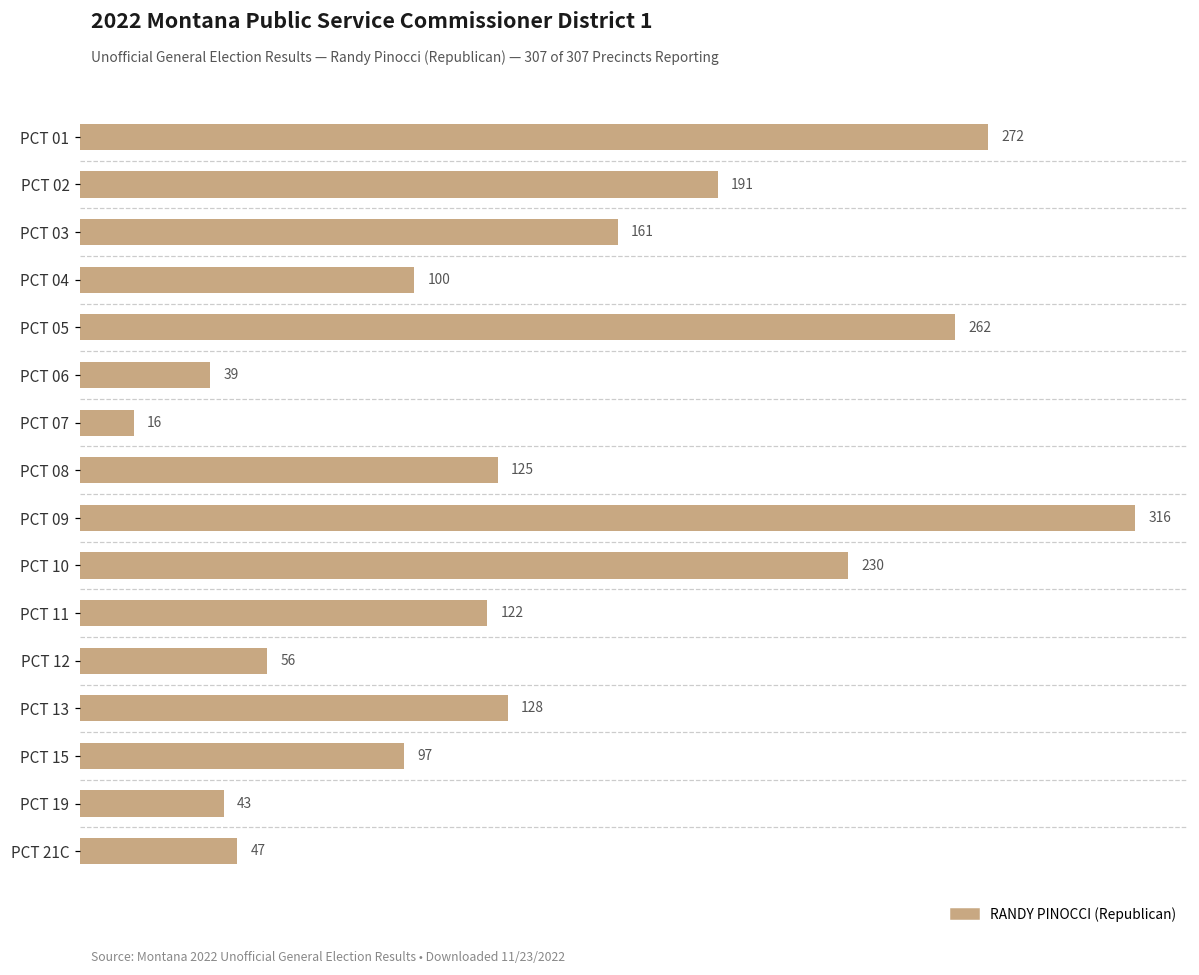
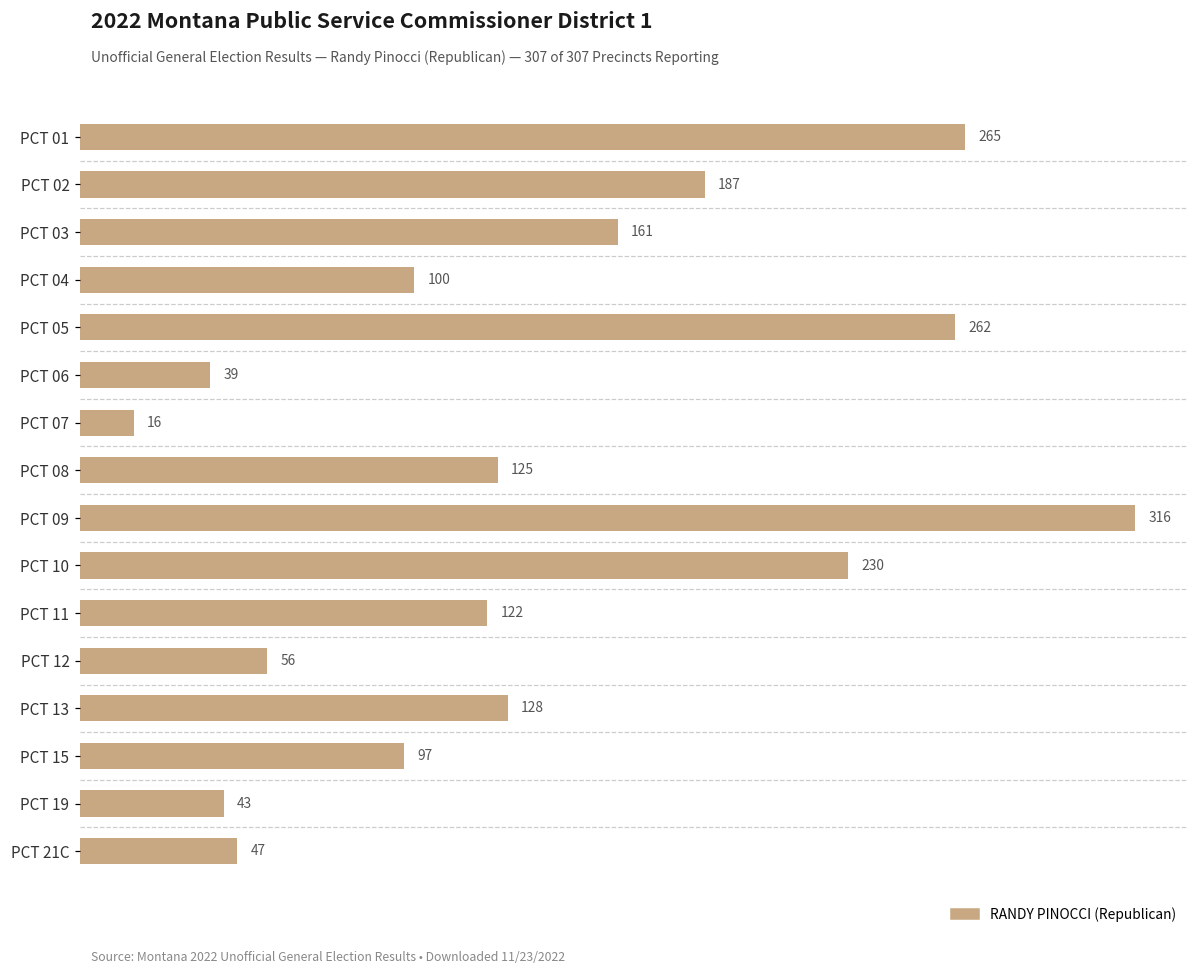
  {
-   "PCT 01": 272,
-   "PCT 02": 191,
+   "PCT 01": 265,
+   "PCT 02": 187,
    "PCT 03": 161,
    "PCT 04": 100,
    "PCT 05": 262,
    "PCT 06": 39,
    "PCT 07": 16,
    "PCT 08": 125,
    "PCT 09": 316,
    "PCT 10": 230,
    "PCT 11": 122,
    "PCT 12": 56,
    "PCT 13": 128,
    "PCT 15": 97,
    "PCT 19": 43,
    "PCT 21C": 47
  }
